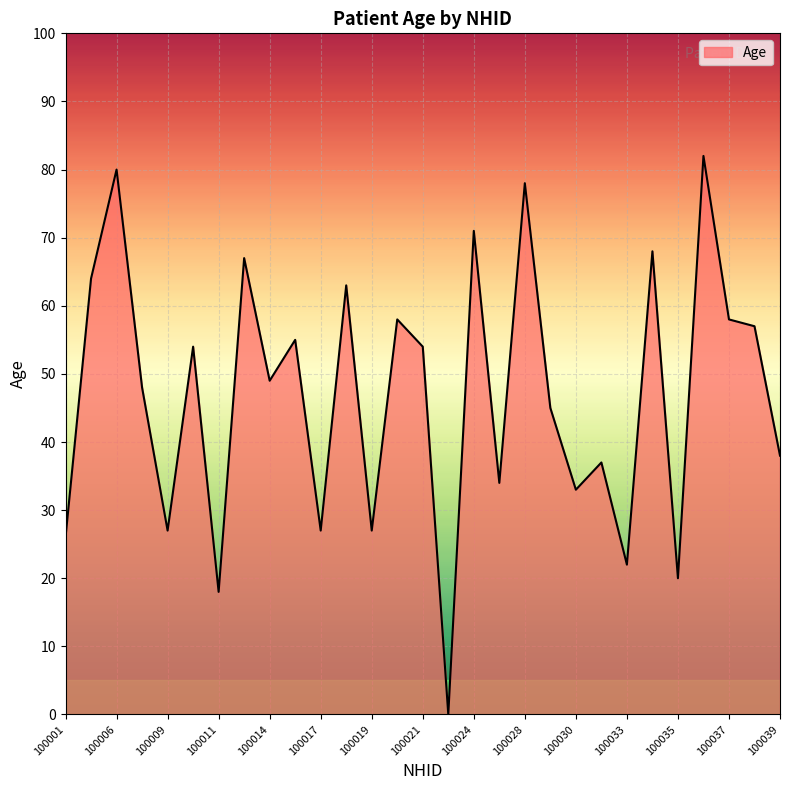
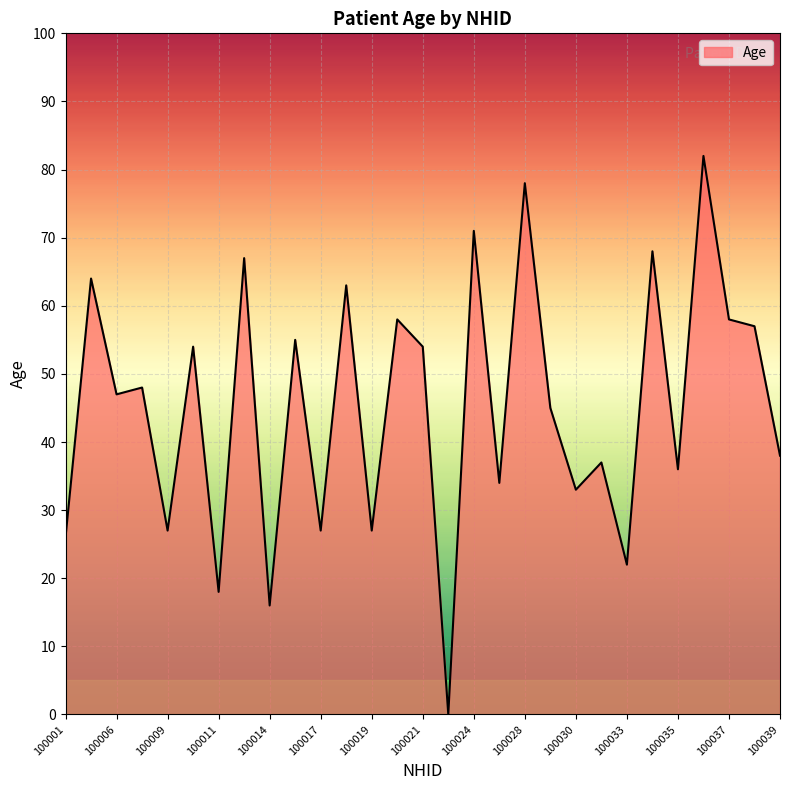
  {
    "100001": 26,
-   "100006": 80,
+   "100006": 47,
    "100009": 27,
    "100011": 18,
-   "100014": 49,
+   "100014": 16,
    "100017": 27,
    "100019": 27,
    "100021": 54,
    "100024": 71,
    "100028": 78,
    "100030": 33,
    "100033": 22,
-   "100035": 20,
+   "100035": 36,
    "100037": 58,
    "100039": 38
  }
